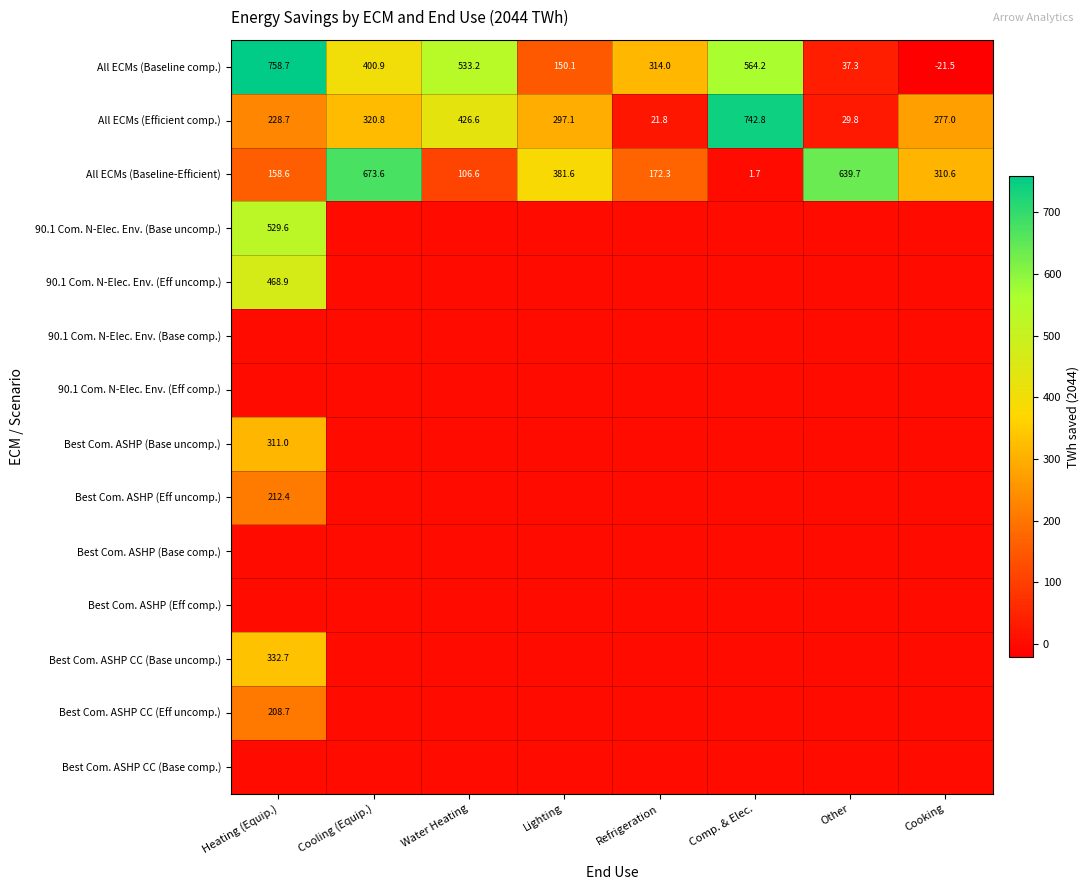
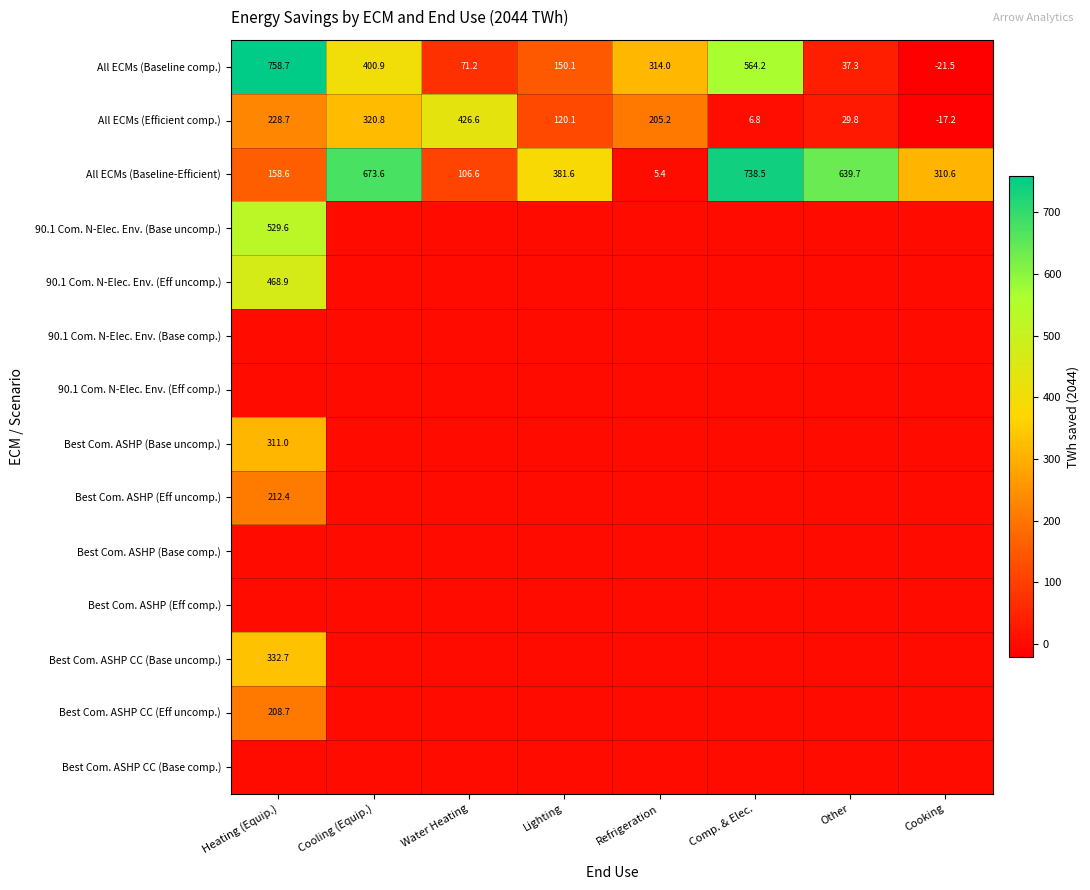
  {
    "All ECMs (Baseline comp.)": {
      "Heating (Equip.)": 758.7,
      "Cooling (Equip.)": 400.9,
-     "Water Heating": 533.2,
+     "Water Heating": 71.2,
      "Lighting": 150.1,
      "Refrigeration": 314.0,
      "Comp. & Elec.": 564.2,
      "Other": 37.3,
      "Cooking": -21.5
    },
    "All ECMs (Efficient comp.)": {
      "Heating (Equip.)": 228.7,
      "Cooling (Equip.)": 320.8,
      "Water Heating": 426.6,
-     "Lighting": 297.1,
-     "Refrigeration": 21.8,
-     "Comp. & Elec.": 742.8,
+     "Lighting": 120.1,
+     "Refrigeration": 205.2,
+     "Comp. & Elec.": 6.8,
      "Other": 29.8,
-     "Cooking": 277.0
+     "Cooking": -17.2
    },
    "All ECMs (Baseline-Efficient)": {
      "Heating (Equip.)": 158.6,
      "Cooling (Equip.)": 673.6,
      "Water Heating": 106.6,
      "Lighting": 381.6,
-     "Refrigeration": 172.3,
-     "Comp. & Elec.": 1.7,
+     "Refrigeration": 5.4,
+     "Comp. & Elec.": 738.5,
      "Other": 639.7,
      "Cooking": 310.6
    },
    "90.1 Com. N-Elec. Env. (Base uncomp.)": {
      "Heating (Equip.)": 529.6
    },
    "90.1 Com. N-Elec. Env. (Eff uncomp.)": {
      "Heating (Equip.)": 468.9
    },
    "Best Com. ASHP (Base uncomp.)": {
      "Heating (Equip.)": 311.0
    },
    "Best Com. ASHP (Eff uncomp.)": {
      "Heating (Equip.)": 212.4
    },
    "Best Com. ASHP CC (Base uncomp.)": {
      "Heating (Equip.)": 332.7
    },
    "Best Com. ASHP CC (Eff uncomp.)": {
      "Heating (Equip.)": 208.7
    }
  }
